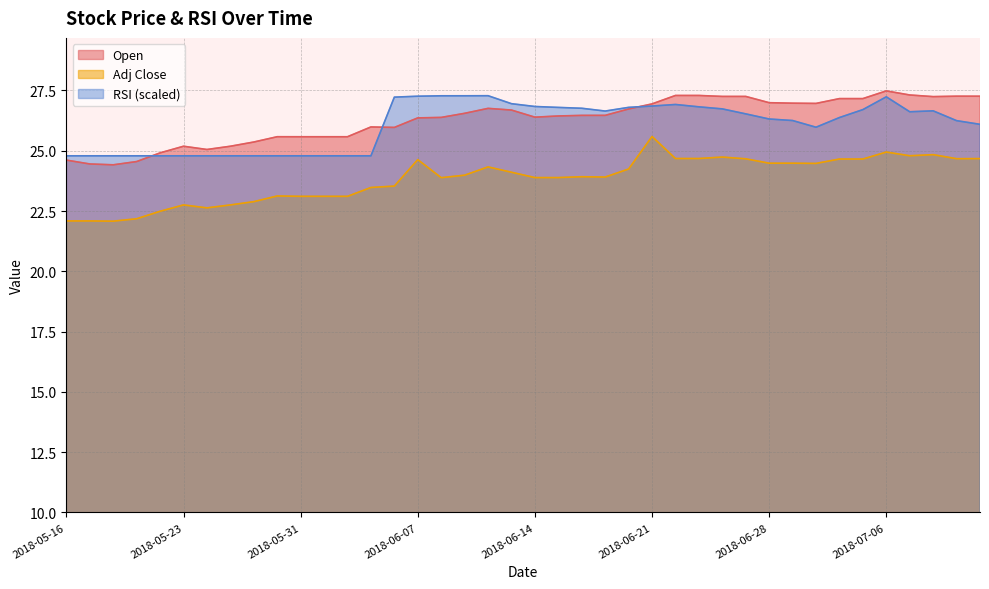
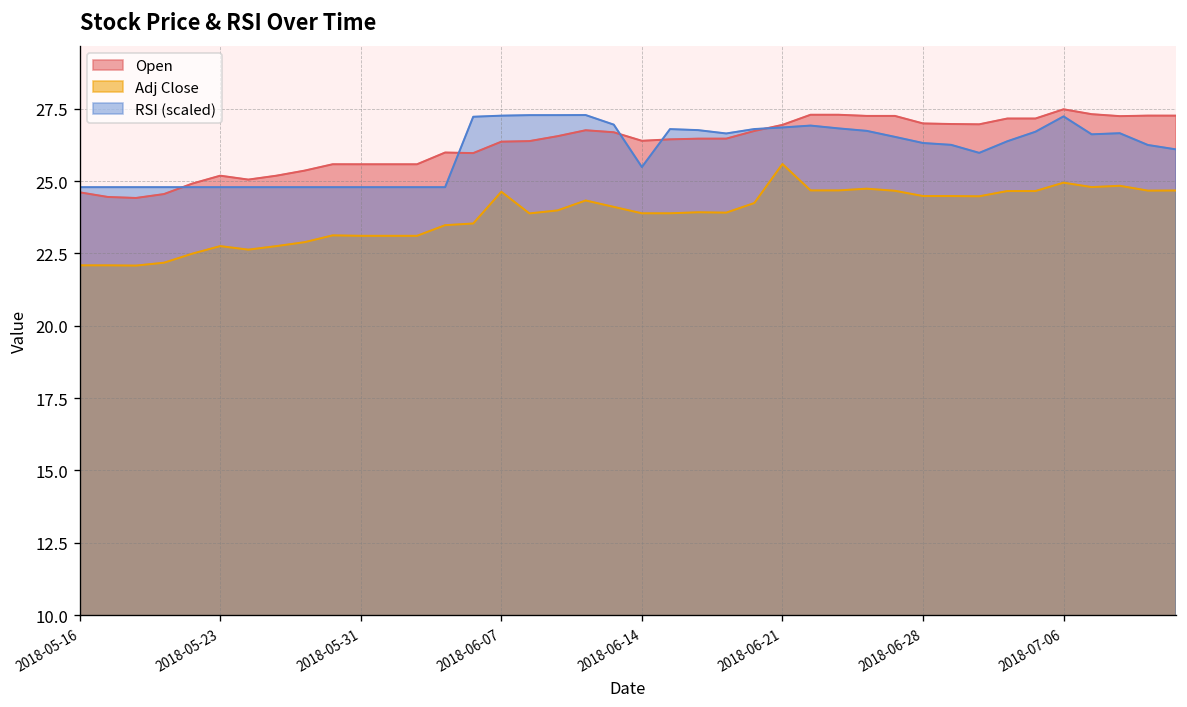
  {
    "Open": {
      "2018-05-16": 24.6,
      "2018-05-23": 25.2,
      "2018-05-31": 25.6,
      "2018-06-07": 26.4,
      "2018-06-14": 26.4,
      "2018-06-28": 27.0,
      "2018-07-06": 27.5
    },
    "Adj Close": {
      "2018-05-16": 22.1,
      "2018-05-23": 22.8,
      "2018-05-31": 23.1,
      "2018-06-07": 24.6,
      "2018-06-14": 23.9,
      "2018-06-21": 25.6,
      "2018-06-28": 24.5,
      "2018-07-06": 24.9
    },
    "RSI (scaled)": {
      "2018-05-16": 24.8,
      "2018-05-23": 24.8,
      "2018-05-31": 24.8,
      "2018-06-07": 27.3,
-     "2018-06-14": 26.8,
+     "2018-06-14": 25.5,
      "2018-06-28": 26.3,
      "2018-07-06": 27.2
    }
  }
